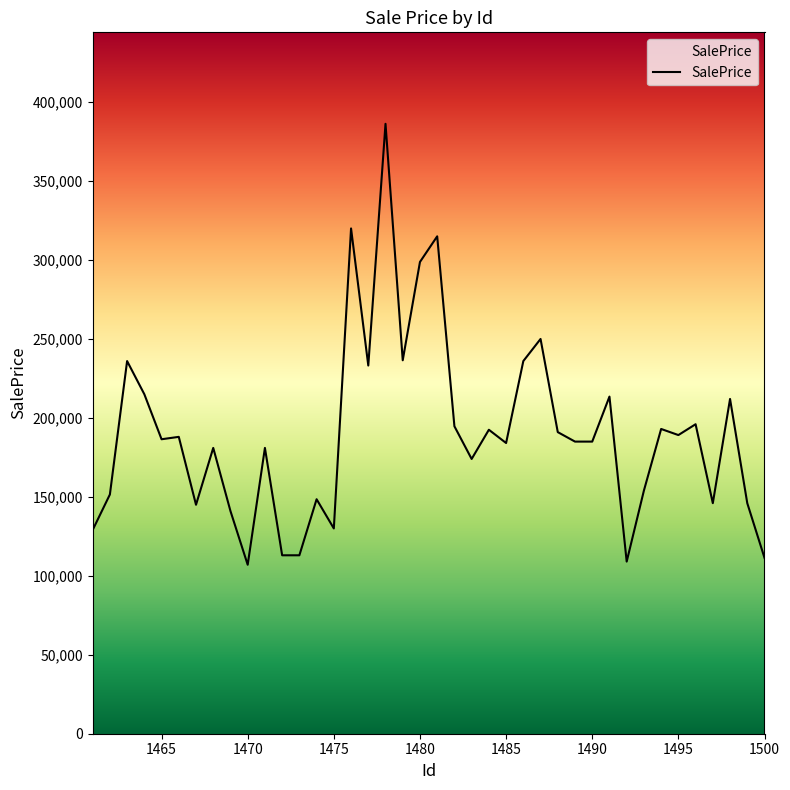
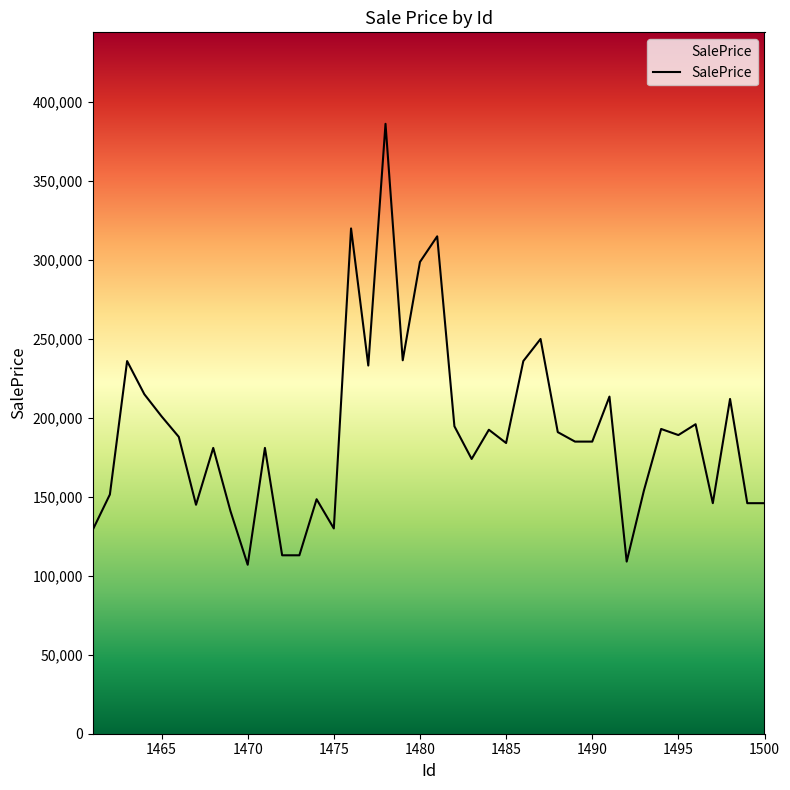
  {
-   "1465": "186,000",
+   "1465": "201,000",
    "1470": "107,000",
    "1475": "130,000",
    "1480": "299,000",
    "1485": "184,000",
    "1490": "185,000",
    "1495": "189,000",
-   "1500": "111,000"
+   "1500": "146,000"
  }
